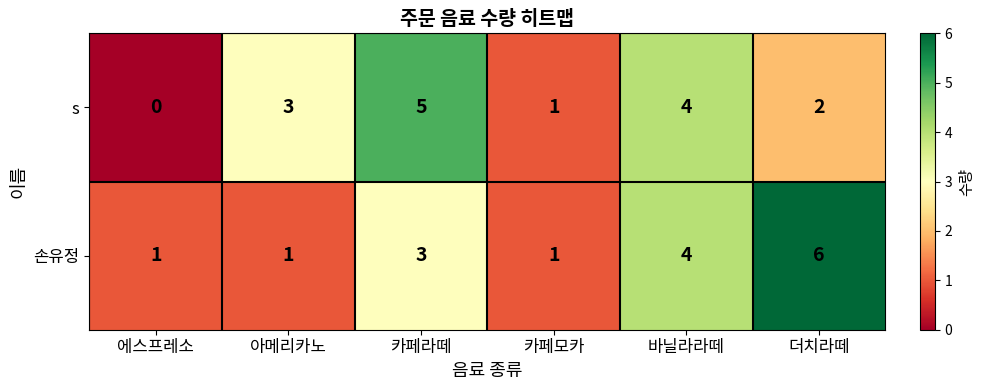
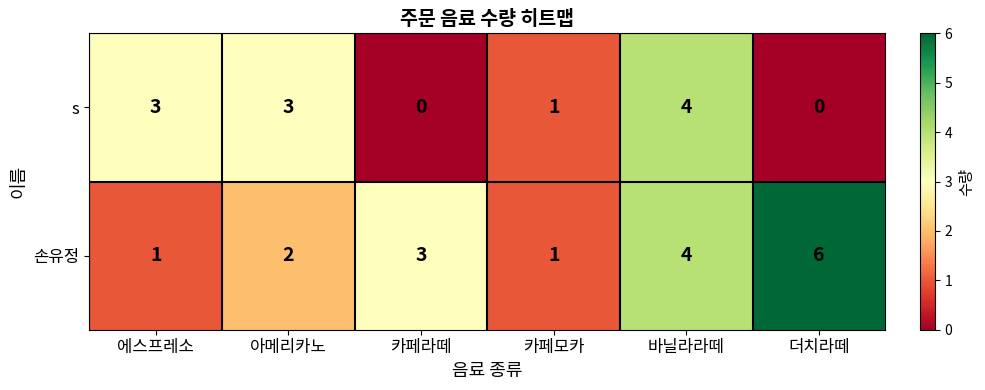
  {
    "s": {
-     "에스프레소": 0,
+     "에스프레소": 3,
      "아메리카노": 3,
-     "카페라떼": 5,
+     "카페라떼": 0,
      "카페모카": 1,
      "바닐라라떼": 4,
-     "더치라떼": 2
+     "더치라떼": 0
    },
    "손유정": {
      "에스프레소": 1,
-     "아메리카노": 1,
+     "아메리카노": 2,
      "카페라떼": 3,
      "카페모카": 1,
      "바닐라라떼": 4,
      "더치라떼": 6
    }
  }
